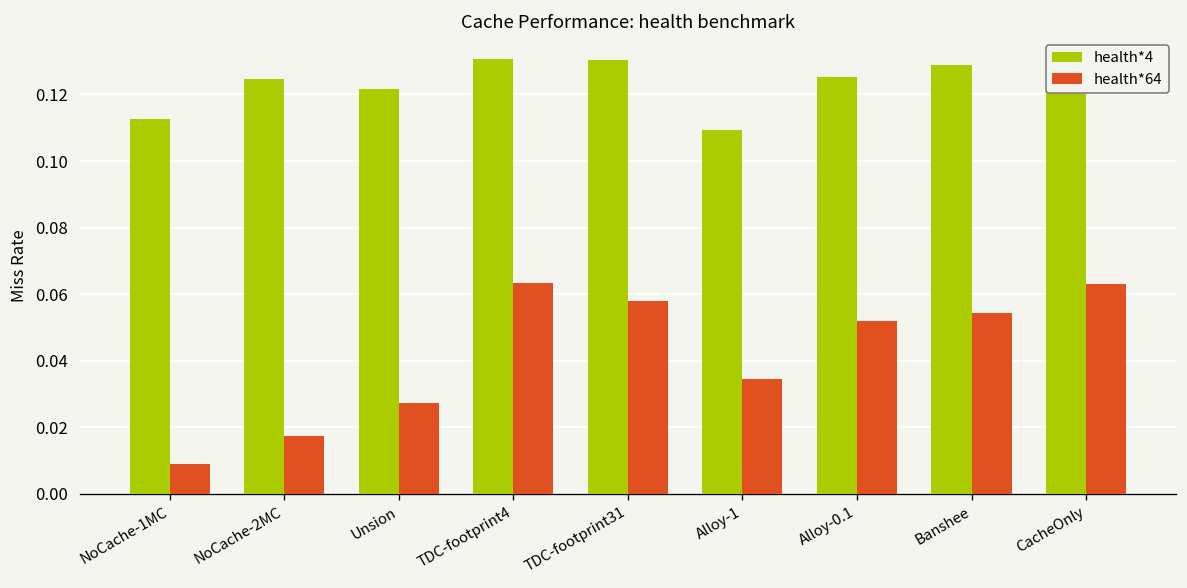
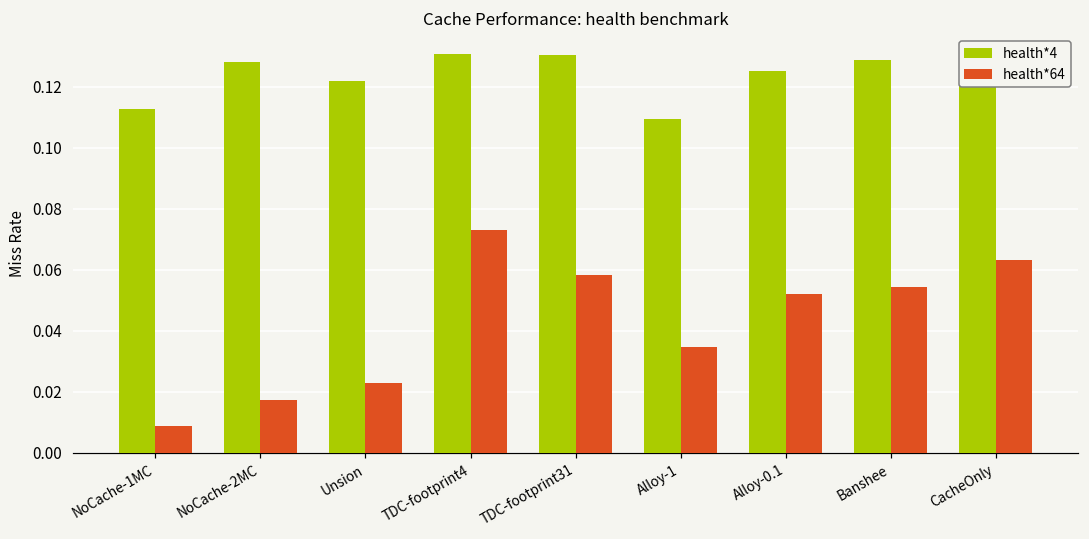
  {
    "health*4": {
      "NoCache-1MC": 0.113,
-     "NoCache-2MC": 0.125,
+     "NoCache-2MC": 0.128,
      "Unsion": 0.122,
      "TDC-footprint4": 0.131,
      "TDC-footprint31": 0.130,
      "Alloy-1": 0.109,
      "Alloy-0.1": 0.125,
      "Banshee": 0.129
    },
    "health*64": {
      "NoCache-1MC": 0.009,
      "NoCache-2MC": 0.017,
-     "Unsion": 0.027,
-     "TDC-footprint4": 0.063,
+     "Unsion": 0.023,
+     "TDC-footprint4": 0.073,
      "TDC-footprint31": 0.058,
      "Alloy-1": 0.035,
      "Alloy-0.1": 0.052,
      "Banshee": 0.054,
      "CacheOnly": 0.063
    }
  }
